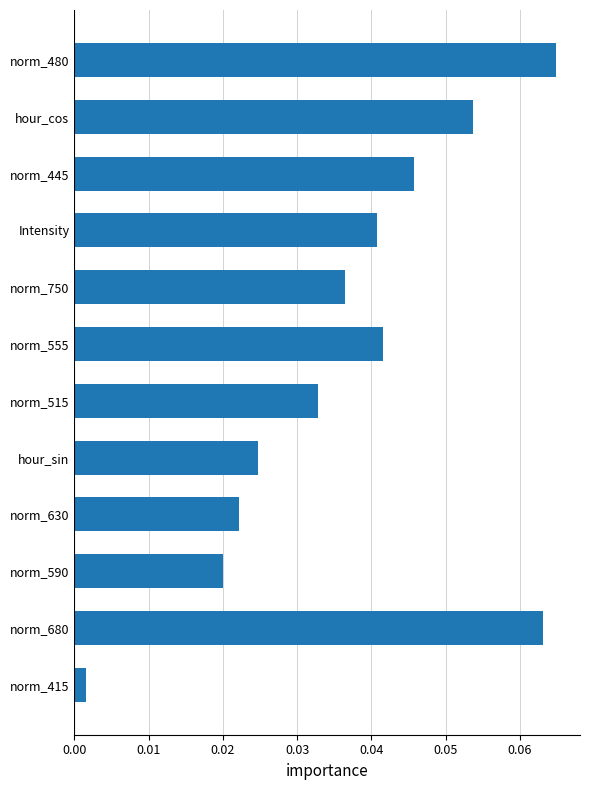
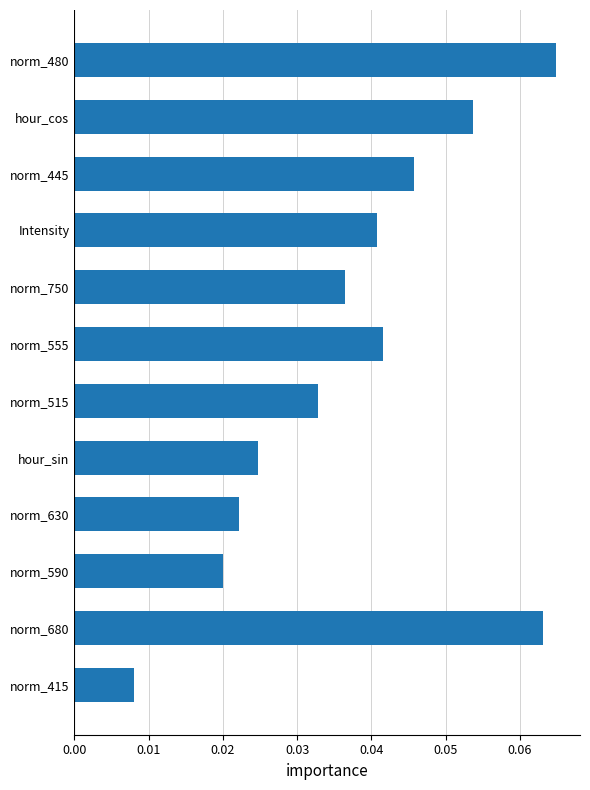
  {
    "norm_480": 0.065,
    "hour_cos": 0.054,
    "norm_445": 0.046,
    "Intensity": 0.041,
    "norm_750": 0.036,
    "norm_555": 0.042,
    "norm_515": 0.033,
    "hour_sin": 0.025,
    "norm_630": 0.022,
    "norm_590": 0.020,
    "norm_680": 0.063,
-   "norm_415": 0.002
+   "norm_415": 0.008
  }
